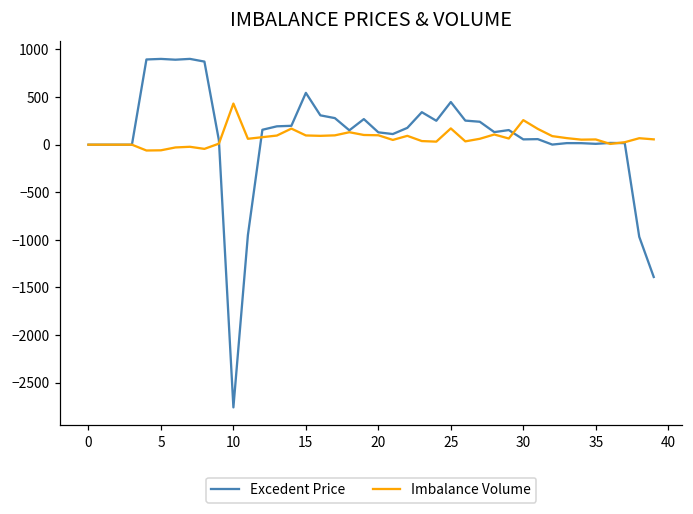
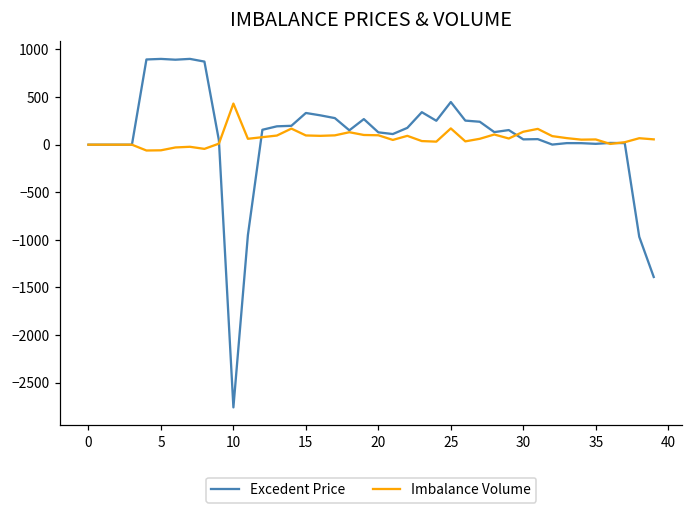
  {
    "Excedent Price": {
      "5": 900,
      "10": -2800,
-     "15": 500,
+     "15": 300,
      "20": 100,
      "25": 400,
      "30": 100,
      "35": 0
    },
    "Imbalance Volume": {
      "5": -100,
      "10": 400,
      "15": 100,
      "20": 100,
      "25": 200,
-     "30": 300,
+     "30": 100,
      "35": 100
    }
  }
